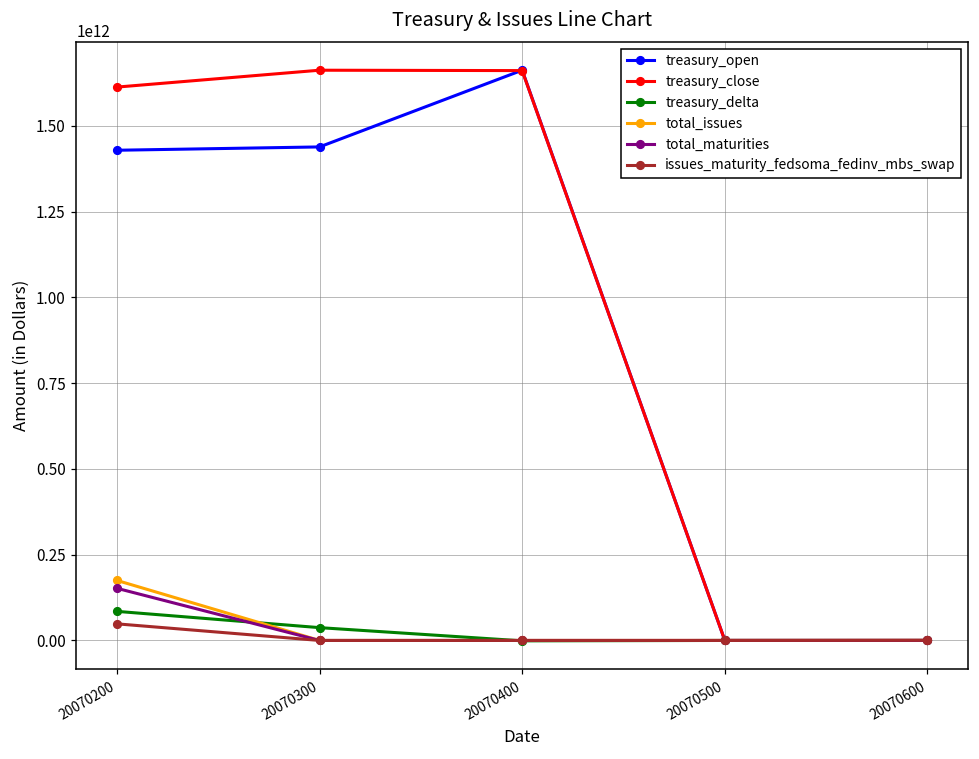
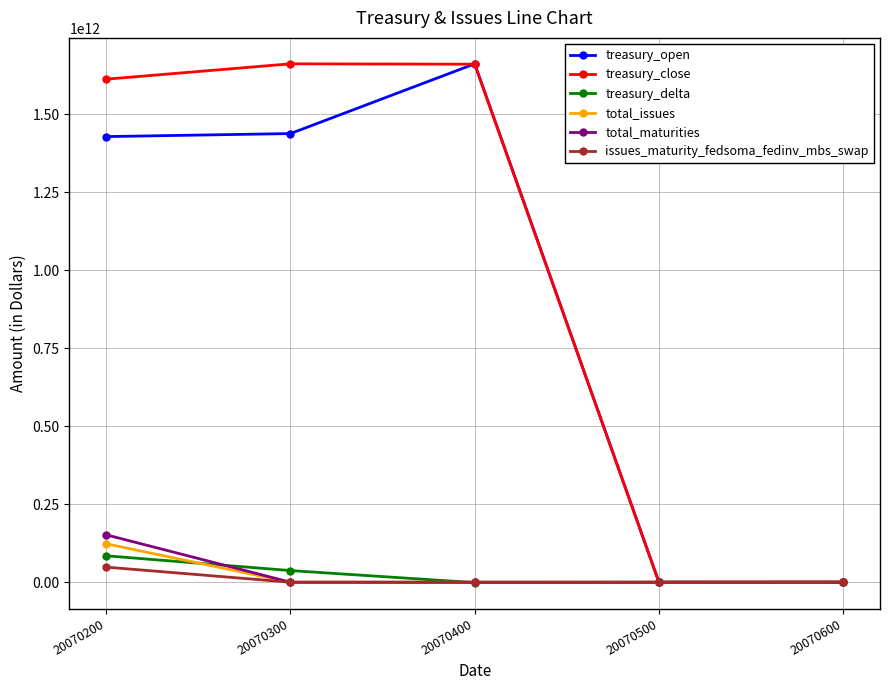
  {
    "treasury_open": {
      "20070200": 1430000000000,
      "20070300": 1440000000000
    },
    "treasury_close": {
      "20070200": 1610000000000,
      "20070300": 1660000000000
    },
    "treasury_delta": {
      "20070200": 80000000000,
      "20070300": 40000000000
    },
    "total_issues": {
-     "20070200": 180000000000
+     "20070200": 120000000000
    },
    "total_maturities": {
      "20070200": 150000000000
    },
    "issues_maturity_fedsoma_fedinv_mbs_swap": {
      "20070200": 50000000000
    }
  }
